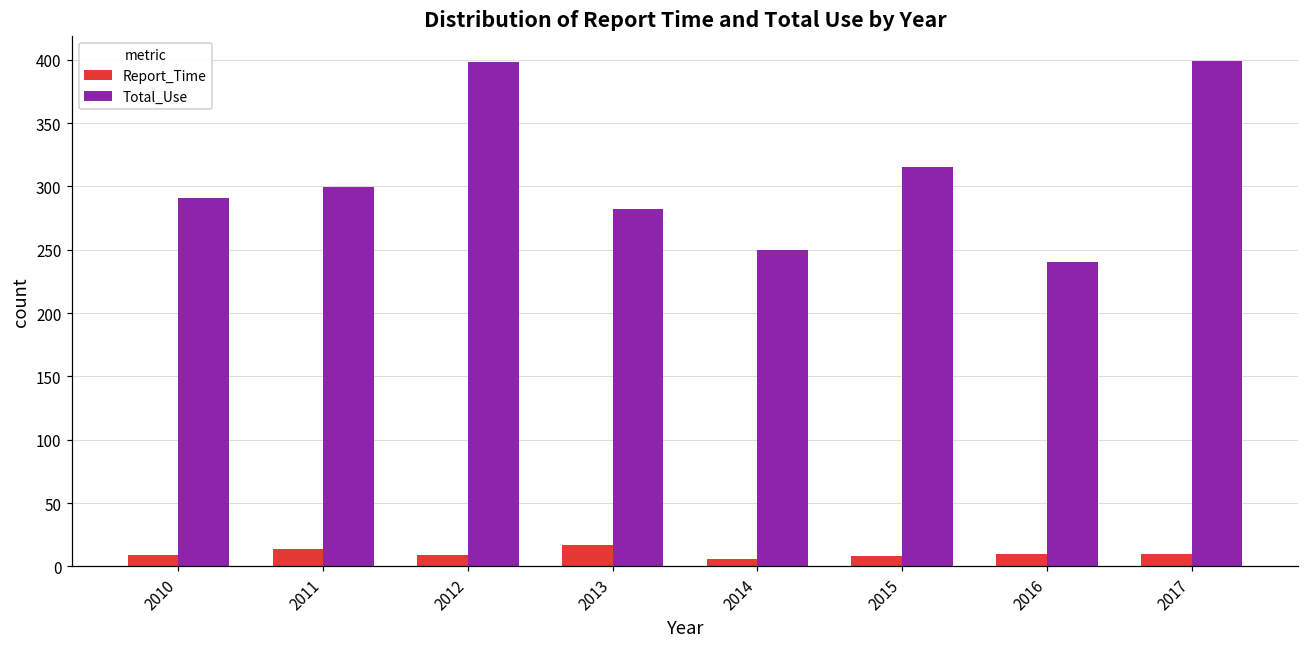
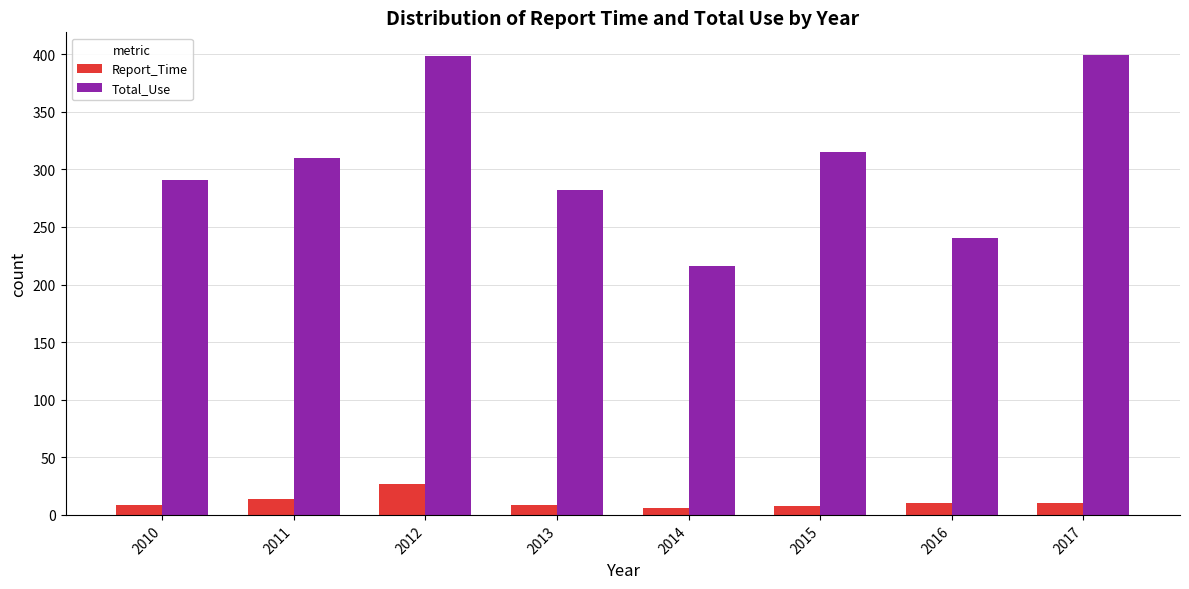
  {
    "Report_Time": {
      "2010": 9,
      "2011": 14,
-     "2012": 9,
-     "2013": 17,
+     "2012": 27,
+     "2013": 9,
      "2014": 6,
      "2015": 8,
      "2016": 10,
      "2017": 10
    },
    "Total_Use": {
      "2010": 291,
-     "2011": 300,
+     "2011": 310,
      "2012": 398,
      "2013": 282,
-     "2014": 250,
+     "2014": 216,
      "2015": 315,
      "2016": 240,
      "2017": 399
    }
  }
